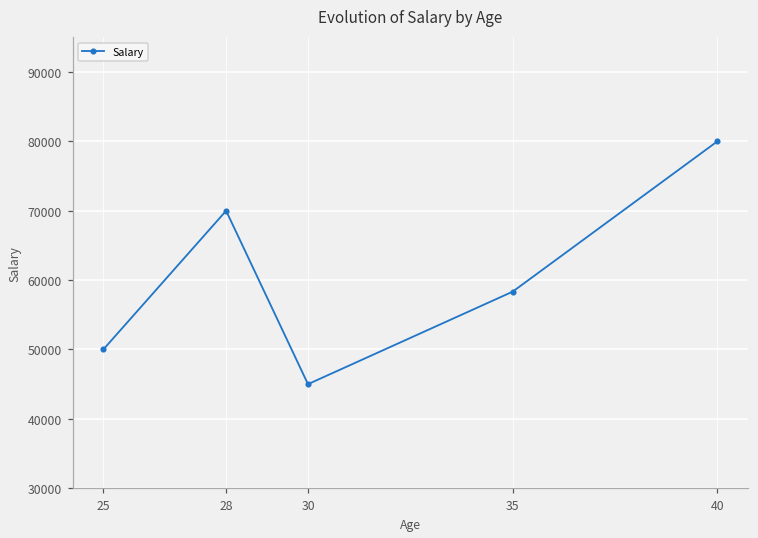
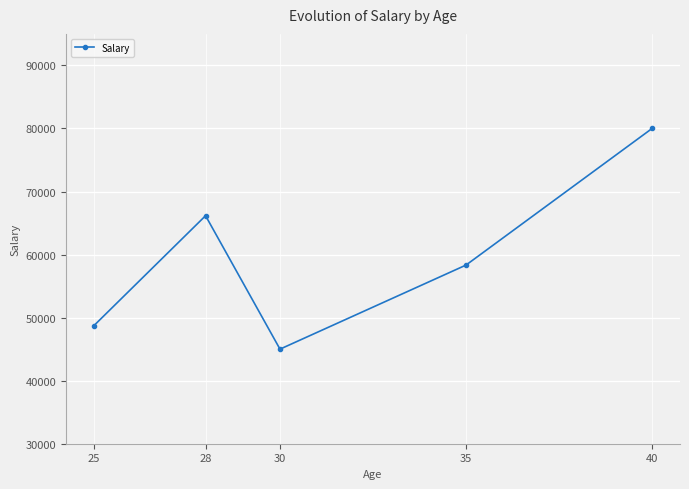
  {
-   "25": 50000,
-   "28": 70000,
+   "25": 49000,
+   "28": 66000,
    "30": 45000,
    "35": 58000,
    "40": 80000
  }
